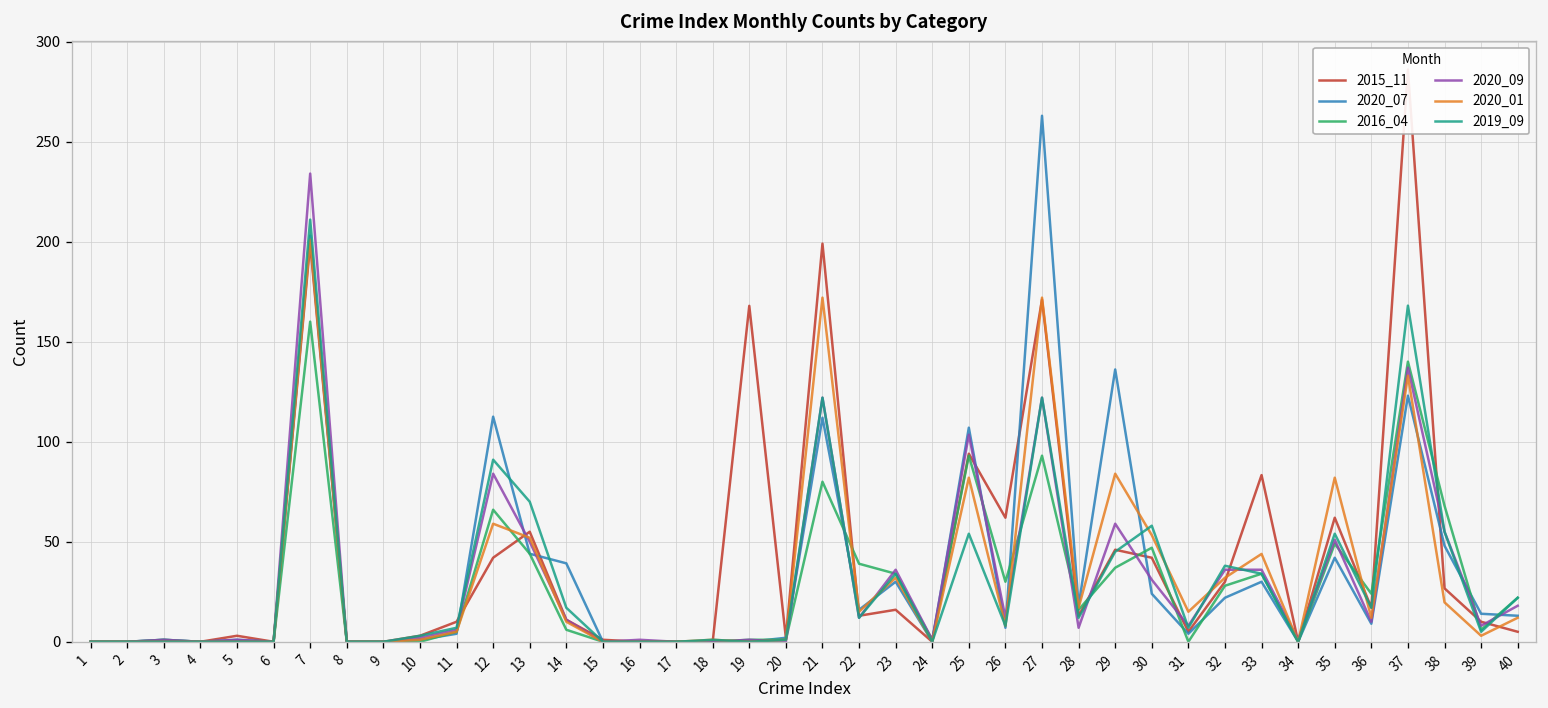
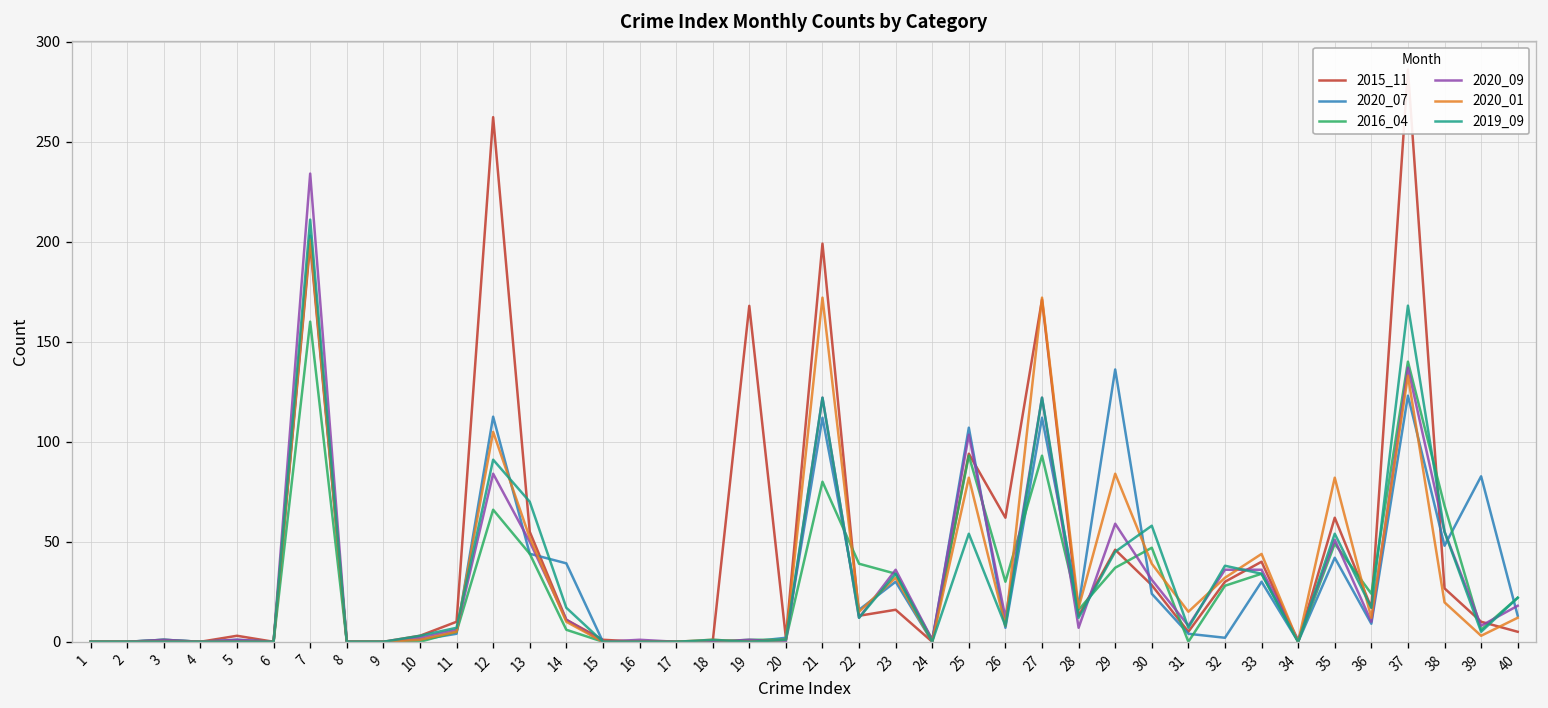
  {
    "2015_11": {
      "5": 3,
      "7": 199,
      "11": 10,
-     "12": 42,
+     "12": 262,
      "13": 55,
      "19": 168,
      "21": 199,
      "23": 16,
      "26": 62,
-     "30": 42,
+     "30": 28,
      "32": 30,
-     "33": 83,
+     "33": 40,
      "35": 62,
      "38": 27,
      "39": 10,
      "40": 5
    },
    "2020_07": {
      "7": 203,
      "12": 113,
      "14": 39,
      "21": 112,
      "23": 30,
      "25": 107,
-     "27": 263,
+     "27": 112,
      "29": 136,
      "30": 24,
-     "32": 22,
+     "32": 2,
      "33": 30,
      "35": 42,
      "37": 123,
      "38": 48,
-     "39": 14
+     "39": 83
    },
    "2020_09": {
      "7": 234,
      "12": 84,
      "13": 50,
      "23": 36,
      "25": 104,
      "26": 12,
      "28": 7,
      "29": 59,
      "30": 31,
      "32": 36,
      "33": 36,
      "35": 51,
      "37": 137,
      "39": 8,
      "40": 18
    },
    "2020_01": {
      "7": 201,
-     "12": 59,
+     "12": 105,
      "13": 52,
      "21": 172,
      "23": 32,
      "25": 82,
      "29": 84,
-     "30": 53,
+     "30": 39,
      "31": 15,
      "32": 32,
      "33": 44,
      "35": 82,
      "36": 12,
      "37": 133,
      "38": 20,
      "39": 3
    }
  }
